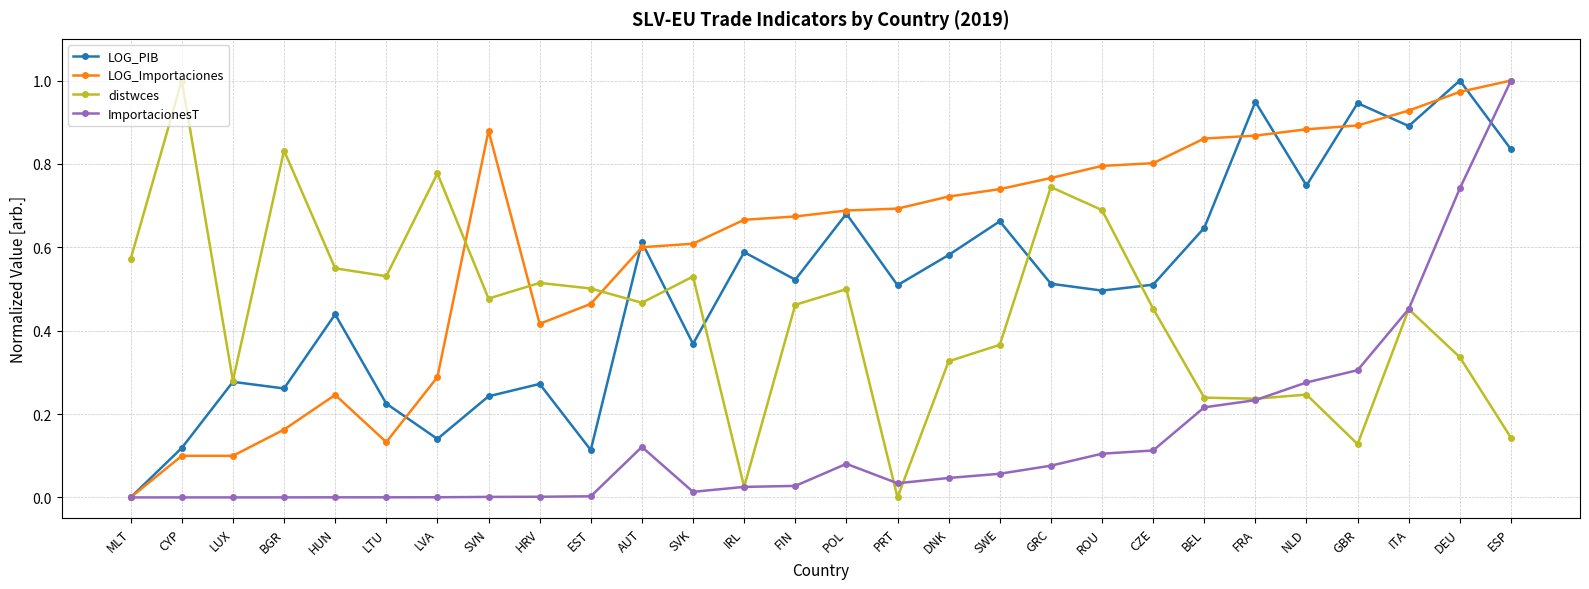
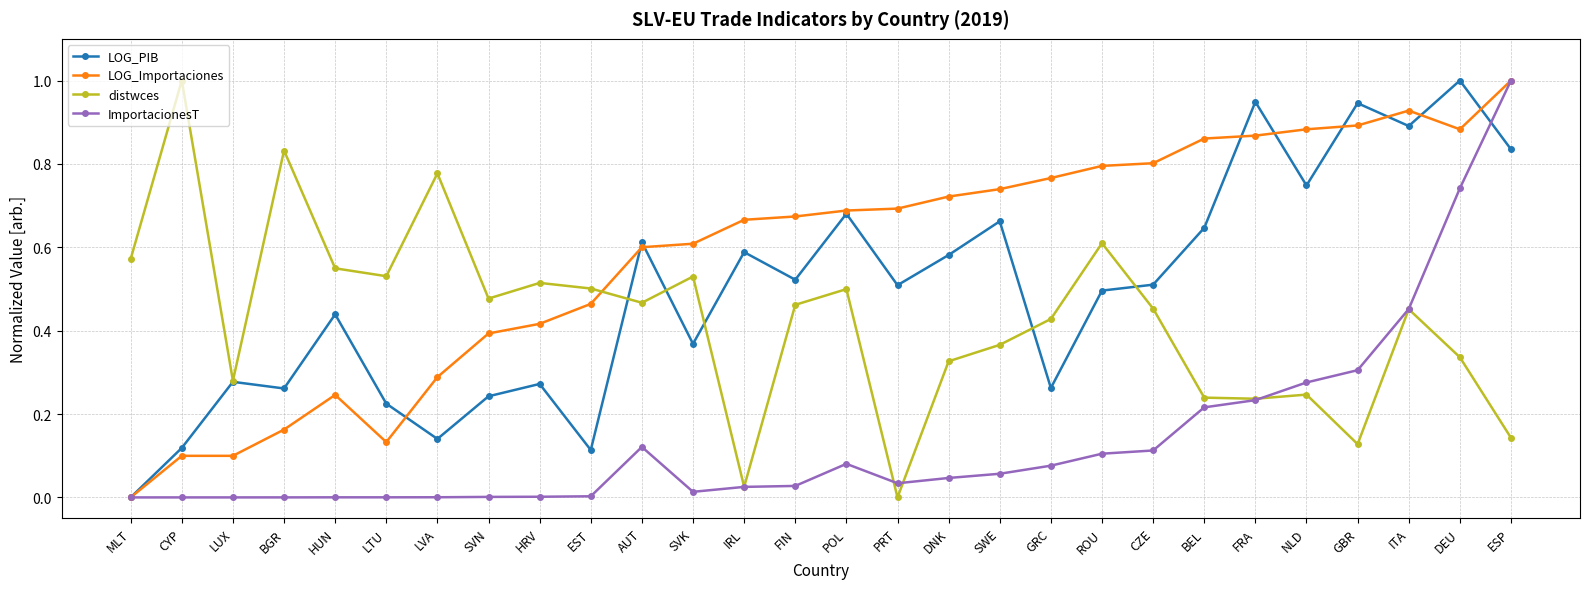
  {
    "LOG_PIB": {
      "CYP": 0.12,
      "BGR": 0.26,
      "HUN": 0.44,
      "LTU": 0.22,
      "LVA": 0.14,
      "SVN": 0.24,
      "HRV": 0.27,
      "EST": 0.11,
      "AUT": 0.61,
      "SVK": 0.37,
      "IRL": 0.59,
      "FIN": 0.52,
      "POL": 0.68,
      "PRT": 0.51,
      "DNK": 0.58,
      "SWE": 0.66,
-     "GRC": 0.51,
+     "GRC": 0.26,
      "ROU": 0.50,
      "CZE": 0.51,
      "BEL": 0.65,
      "FRA": 0.95,
      "NLD": 0.75,
      "GBR": 0.95,
      "ITA": 0.89,
      "DEU": 1.00,
      "ESP": 0.84
    },
    "LOG_Importaciones": {
      "CYP": 0.10,
      "LUX": 0.10,
      "BGR": 0.16,
      "HUN": 0.25,
      "LTU": 0.13,
      "LVA": 0.29,
-     "SVN": 0.88,
+     "SVN": 0.39,
      "HRV": 0.42,
      "EST": 0.46,
      "AUT": 0.60,
      "SVK": 0.61,
      "IRL": 0.67,
      "FIN": 0.67,
      "POL": 0.69,
      "PRT": 0.69,
      "DNK": 0.72,
      "SWE": 0.74,
      "GRC": 0.77,
      "ROU": 0.80,
      "CZE": 0.80,
      "BEL": 0.86,
      "FRA": 0.87,
      "NLD": 0.88,
      "GBR": 0.89,
      "ITA": 0.93,
-     "DEU": 0.97
+     "DEU": 0.88
    },
    "distwces": {
      "MLT": 0.57,
      "BGR": 0.83,
      "HUN": 0.55,
      "LTU": 0.53,
      "LVA": 0.78,
      "SVN": 0.48,
      "HRV": 0.51,
      "EST": 0.50,
      "AUT": 0.47,
      "SVK": 0.53,
      "FIN": 0.46,
      "POL": 0.50,
      "PRT": 0.00,
      "DNK": 0.33,
      "SWE": 0.37,
-     "GRC": 0.74,
-     "ROU": 0.69,
+     "GRC": 0.43,
+     "ROU": 0.61,
      "CZE": 0.45,
      "BEL": 0.24,
      "NLD": 0.25,
      "GBR": 0.13,
      "DEU": 0.34,
      "ESP": 0.14
    },
    "ImportacionesT": {
      "CYP": 0.00,
      "LUX": 0.00,
      "BGR": 0.00,
      "HUN": 0.00,
      "LTU": 0.00,
      "LVA": 0.00,
      "SVN": 0.00,
      "HRV": 0.00,
      "EST": 0.00,
      "AUT": 0.12,
      "SVK": 0.01,
      "FIN": 0.03,
      "POL": 0.08,
      "PRT": 0.03,
      "DNK": 0.05,
      "SWE": 0.06,
      "GRC": 0.08,
      "ROU": 0.10,
      "CZE": 0.11,
      "BEL": 0.22,
      "NLD": 0.28,
      "GBR": 0.31,
      "DEU": 0.74
    }
  }
